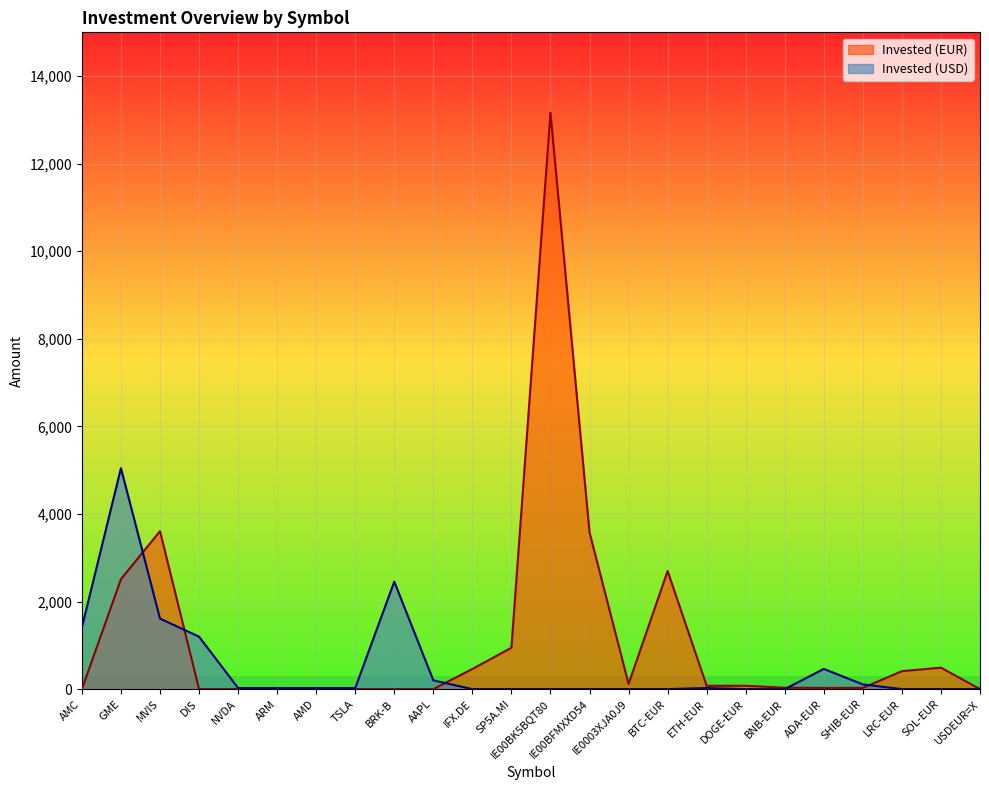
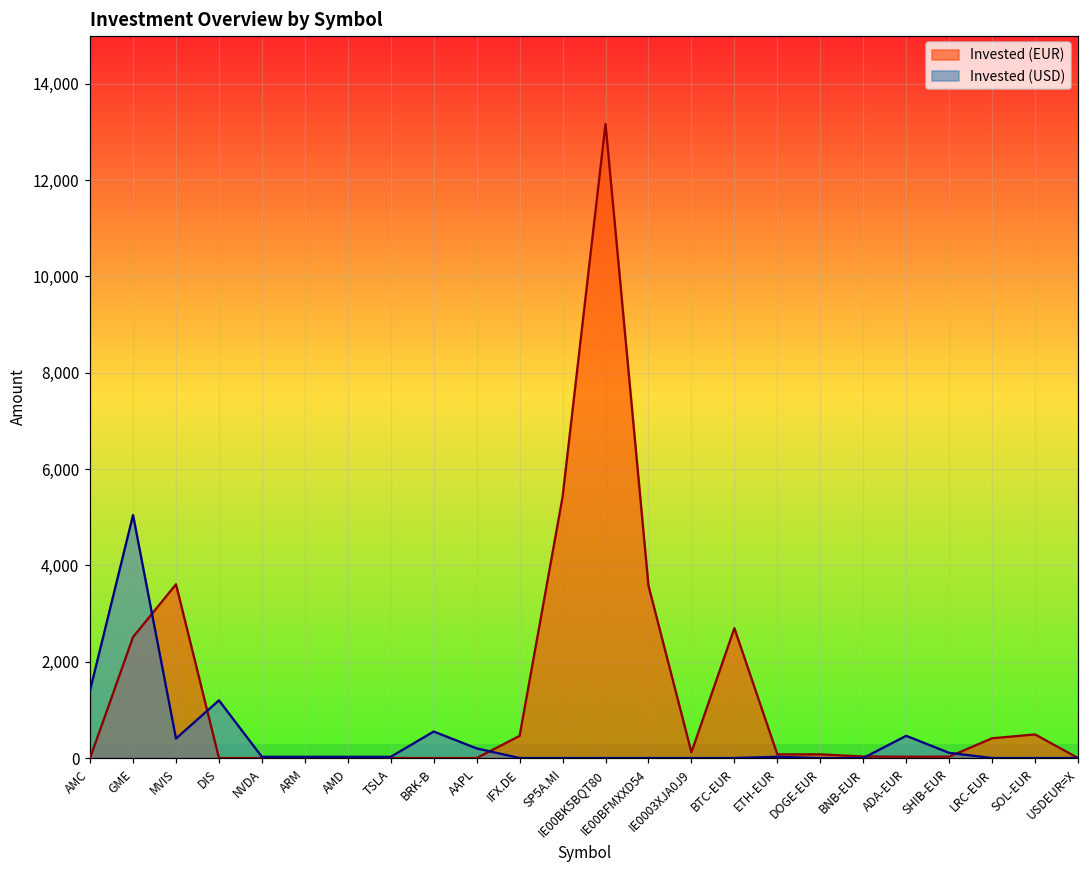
  {
    "Invested (EUR)": {
      "GME": "2,500",
      "MVIS": "3,600",
      "IFX.DE": "500",
-     "SP5A.MI": "900",
+     "SP5A.MI": "5,400",
      "IE00BK5BQT80": "13,200",
      "IE00BFMXXD54": "3,600",
      "BTC-EUR": "2,700",
      "LRC-EUR": "400",
      "SOL-EUR": "500"
    },
    "Invested (USD)": {
      "AMC": "1,400",
      "GME": "5,000",
-     "MVIS": "1,600",
+     "MVIS": "400",
      "DIS": "1,200",
-     "BRK-B": "2,500",
+     "BRK-B": "600",
      "ADA-EUR": "500"
    }
  }
